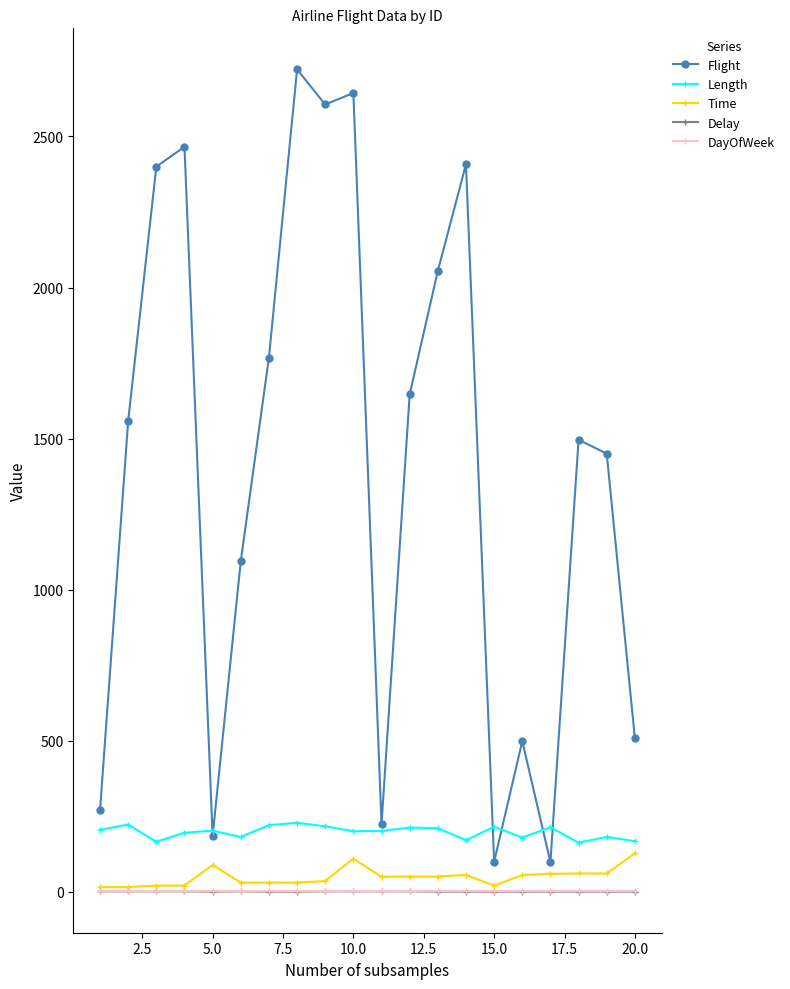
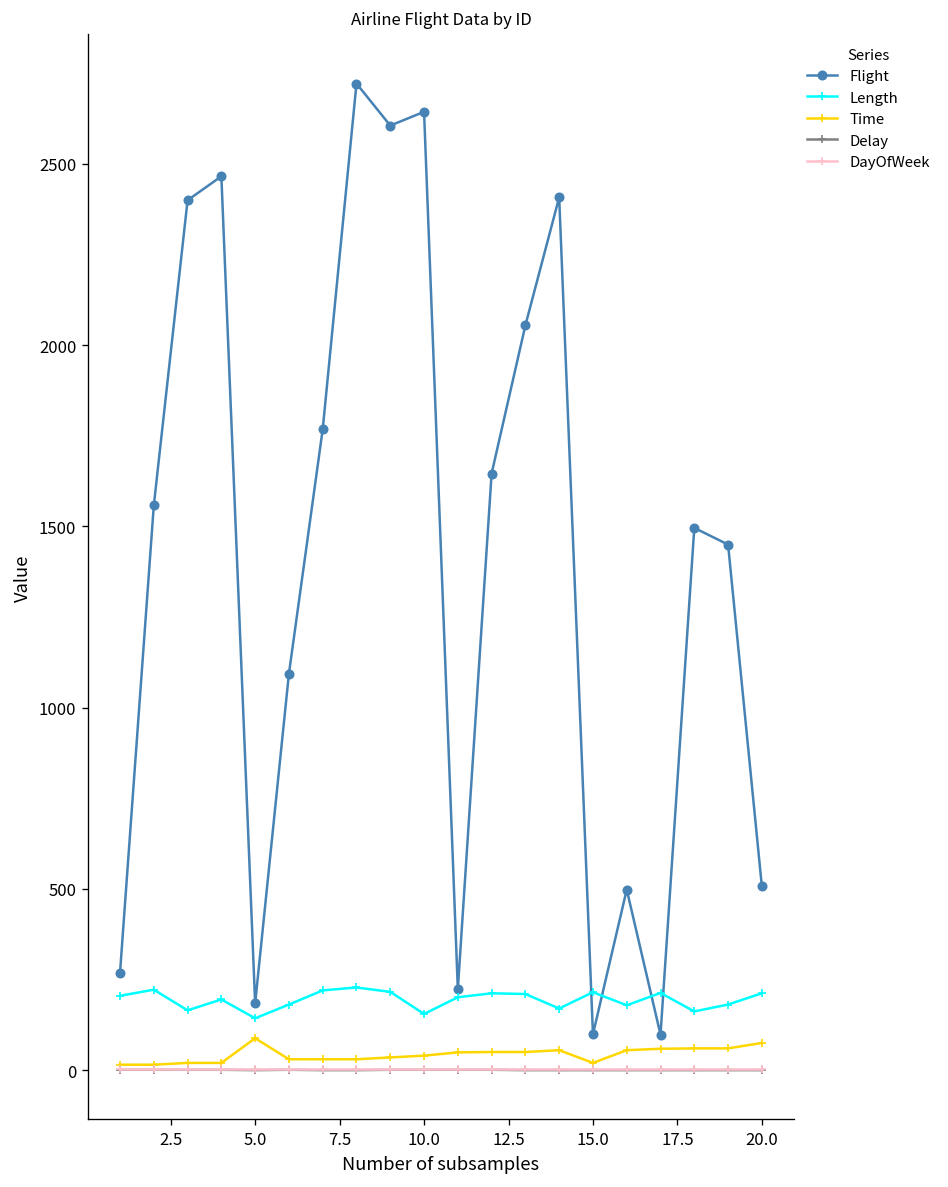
  {
    "Flight": {
      "5.0": 180,
      "10.0": 2640,
      "15.0": 100,
      "20.0": 510
    },
    "Length": {
-     "5.0": 200,
-     "10.0": 200,
+     "5.0": 140,
+     "10.0": 160,
      "15.0": 220,
-     "20.0": 170
+     "20.0": 210
    },
    "Time": {
      "5.0": 90,
-     "10.0": 110,
+     "10.0": 40,
      "15.0": 20,
-     "20.0": 130
+     "20.0": 80
    }
  }
